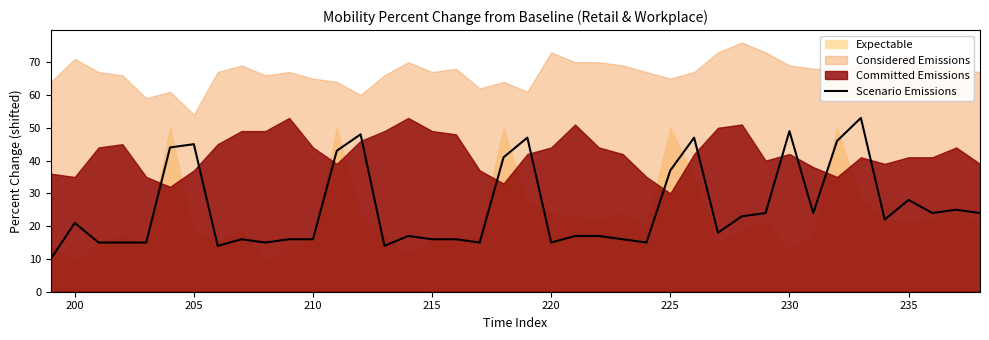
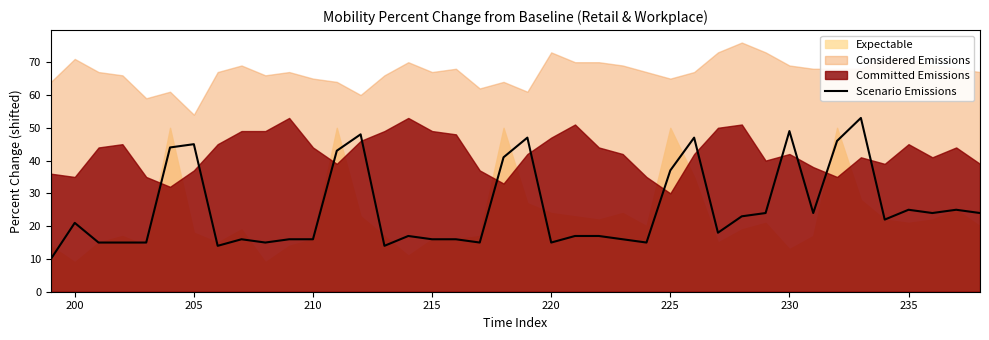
  {
    "Scenario Emissions": {
      "200": 21,
      "205": 45,
      "220": 15,
      "225": 37,
      "230": 49,
-     "235": 28
+     "235": 25
    },
    "Committed Emissions": {
      "200": 35,
      "205": 37,
      "210": 44,
      "215": 49,
-     "220": 44,
+     "220": 47,
      "225": 30,
      "230": 42,
-     "235": 41
+     "235": 45
    }
  }
